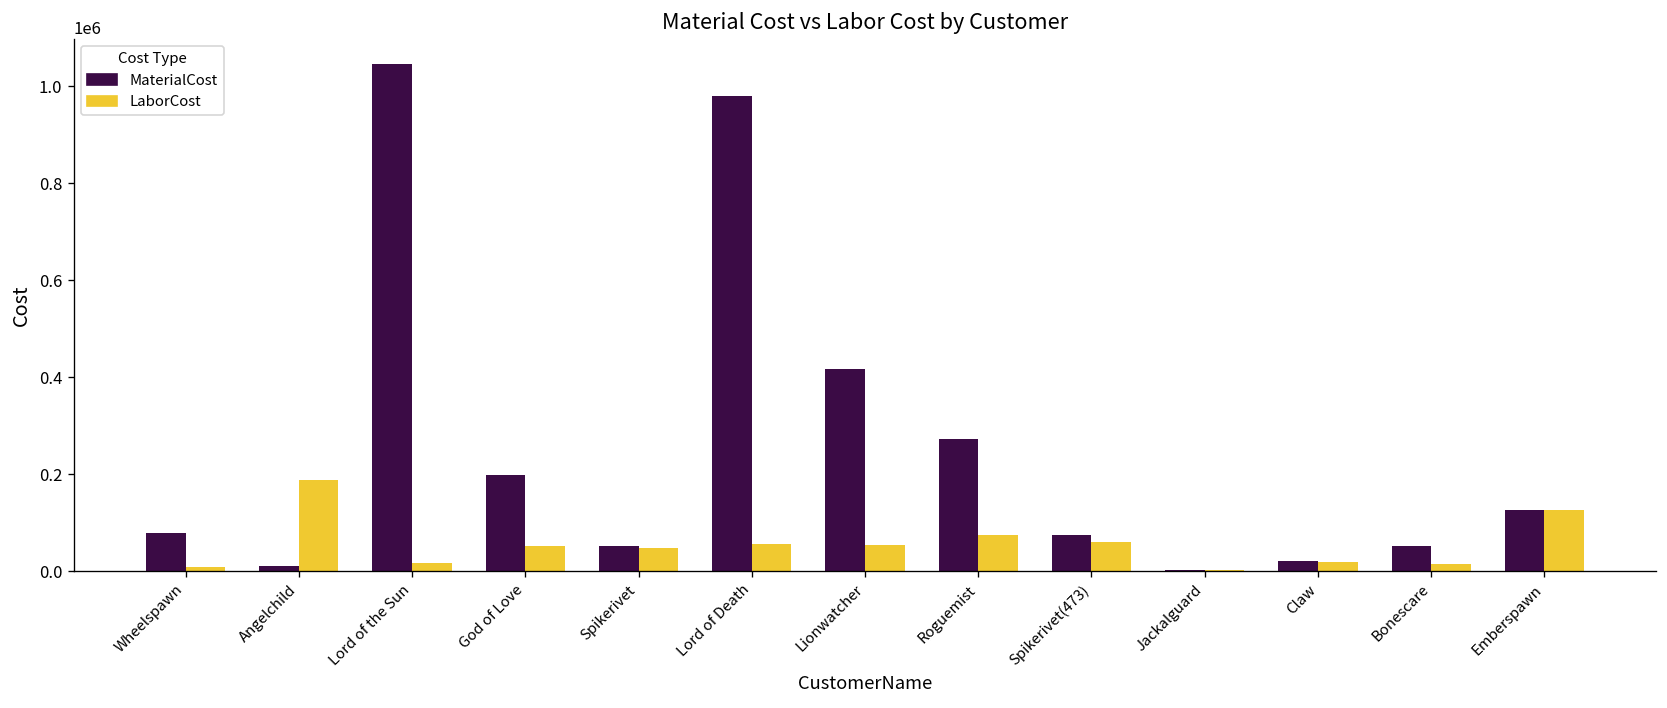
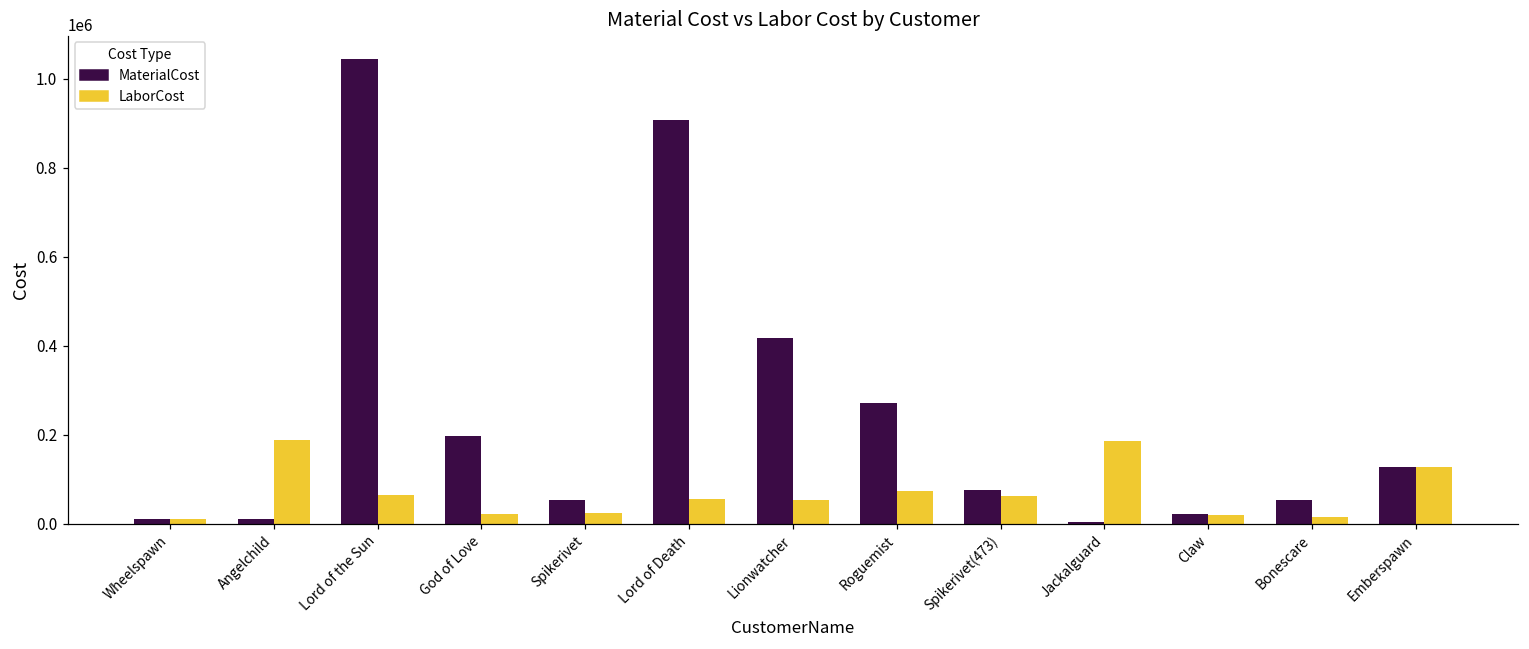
  {
    "MaterialCost": {
-     "Wheelspawn": 80000,
+     "Wheelspawn": 10000,
      "Angelchild": 10000,
      "Lord of the Sun": 1050000,
      "God of Love": 200000,
      "Spikerivet": 50000,
-     "Lord of Death": 980000,
+     "Lord of Death": 910000,
      "Lionwatcher": 420000,
      "Roguemist": 270000,
      "Spikerivet(473)": 70000,
      "Claw": 20000,
      "Bonescare": 50000,
      "Emberspawn": 130000
    },
    "LaborCost": {
      "Wheelspawn": 10000,
      "Angelchild": 190000,
-     "Lord of the Sun": 20000,
-     "God of Love": 50000,
-     "Spikerivet": 50000,
+     "Lord of the Sun": 60000,
+     "God of Love": 20000,
+     "Spikerivet": 20000,
      "Lord of Death": 60000,
      "Lionwatcher": 50000,
      "Roguemist": 70000,
      "Spikerivet(473)": 60000,
-     "Jackalguard": 0,
+     "Jackalguard": 190000,
      "Claw": 20000,
      "Bonescare": 10000,
      "Emberspawn": 130000
    }
  }
